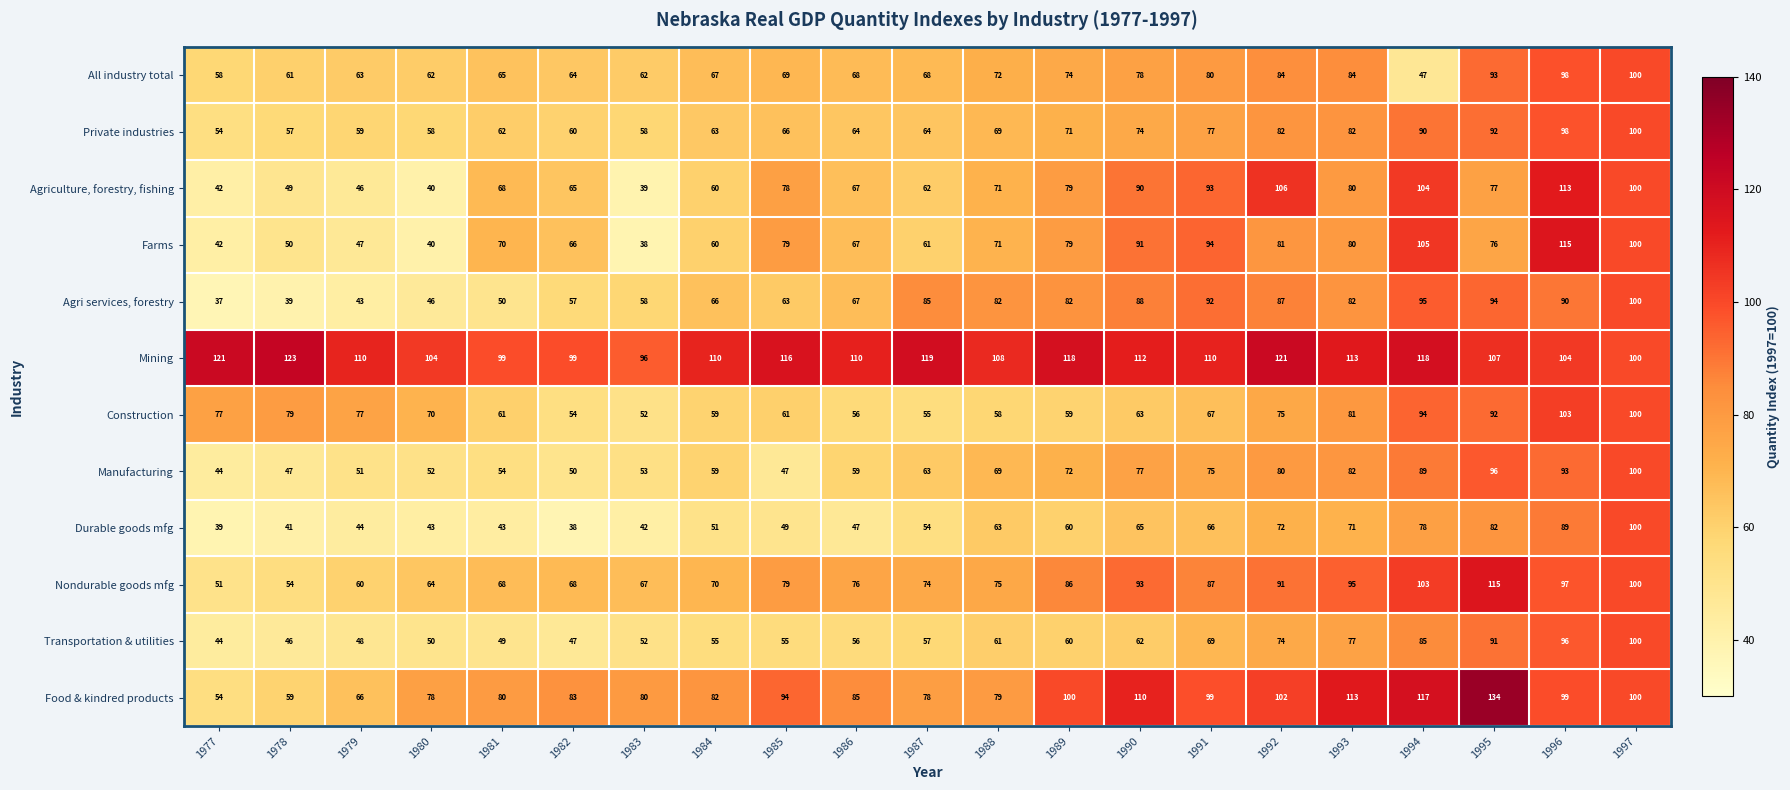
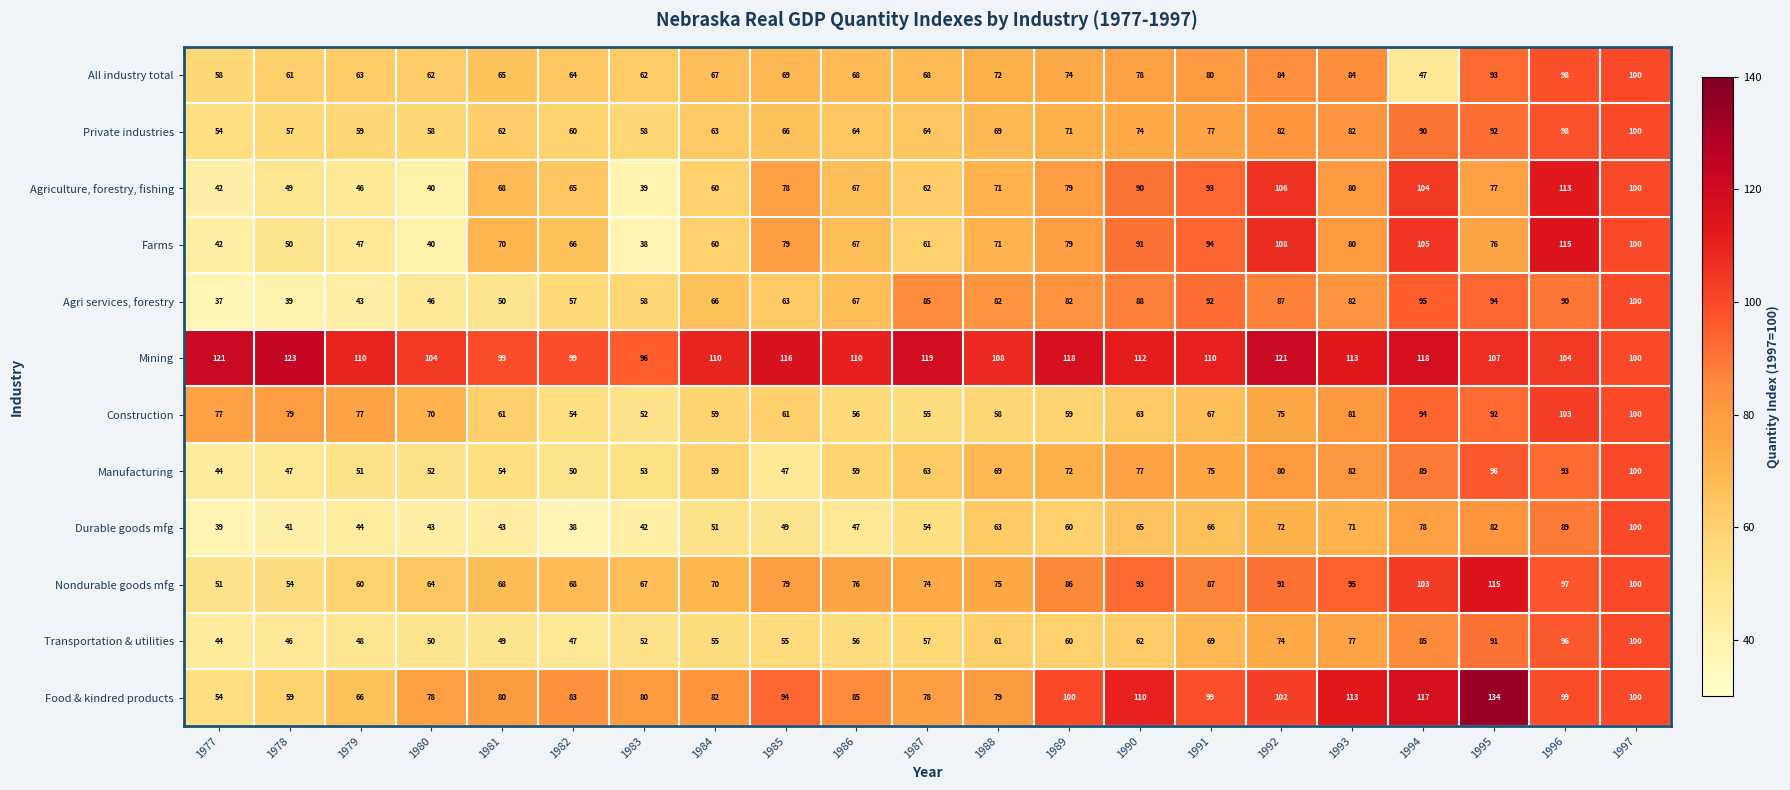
  {
    "Farms": {
      "1977": 42,
      "1978": 50,
      "1979": 47,
      "1980": 40,
      "1981": 70,
      "1982": 66,
      "1983": 38,
      "1984": 60,
      "1985": 79,
      "1986": 67,
      "1987": 61,
      "1988": 71,
      "1989": 79,
      "1990": 91,
      "1991": 94,
-     "1992": 81,
+     "1992": 108,
      "1993": 80,
      "1994": 105,
      "1995": 76,
      "1996": 115,
      "1997": 100
    }
  }
